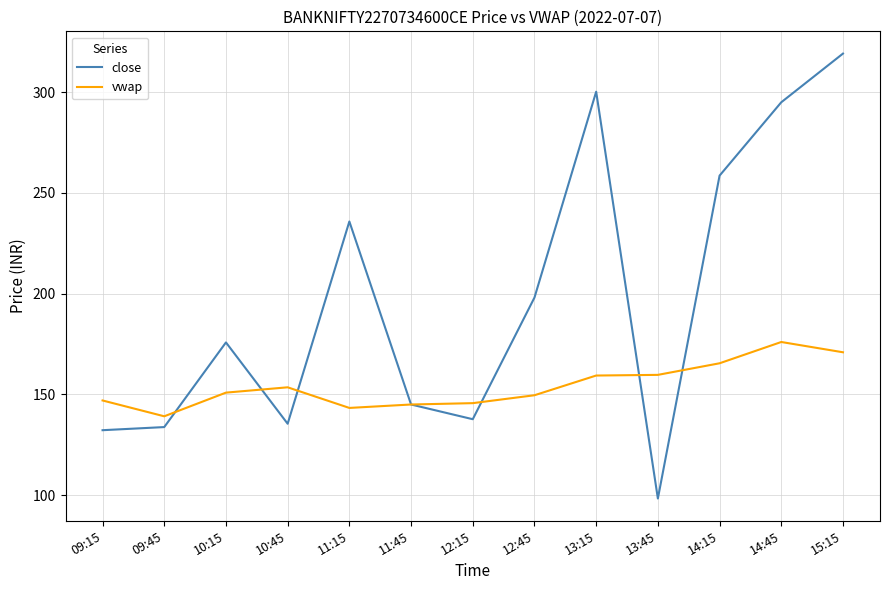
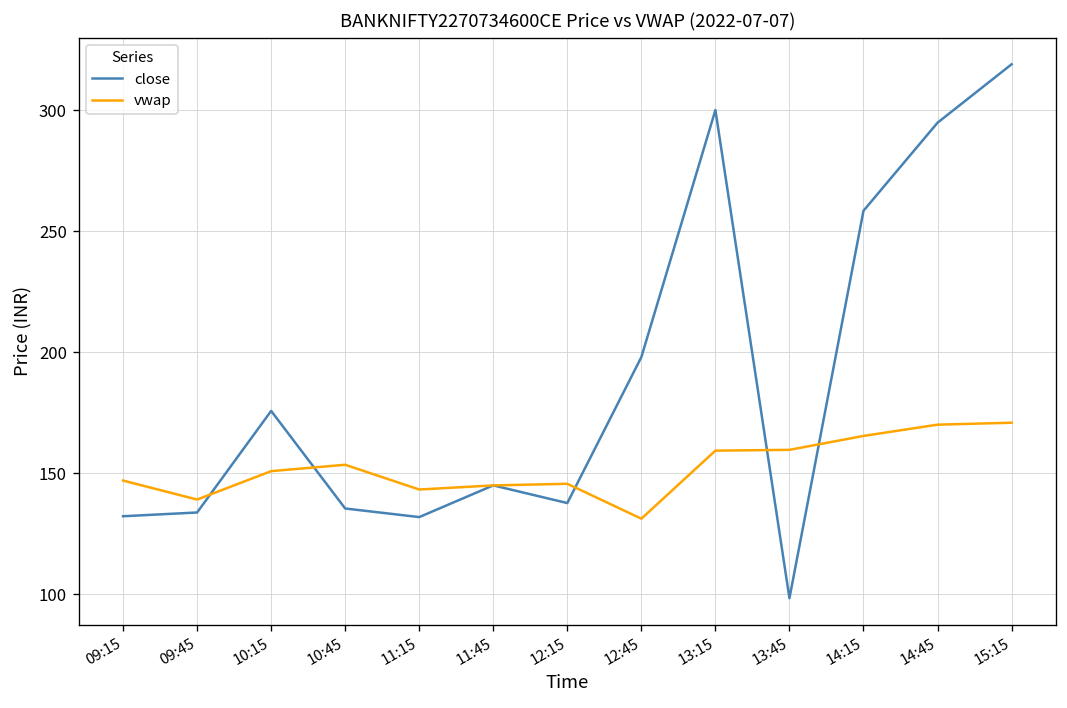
  {
    "close": {
      "09:15": 132,
      "09:45": 134,
      "10:15": 176,
      "10:45": 135,
-     "11:15": 236,
+     "11:15": 132,
      "12:15": 138,
      "12:45": 198,
      "13:15": 300,
      "13:45": 98,
      "14:15": 259,
      "14:45": 295,
      "15:15": 319
    },
    "vwap": {
      "09:15": 147,
      "09:45": 139,
      "10:15": 151,
      "10:45": 154,
      "11:15": 143,
      "12:15": 146,
-     "12:45": 150,
+     "12:45": 131,
      "13:15": 159,
      "13:45": 160,
      "14:15": 165,
-     "14:45": 176,
+     "14:45": 170,
      "15:15": 171
    }
  }
